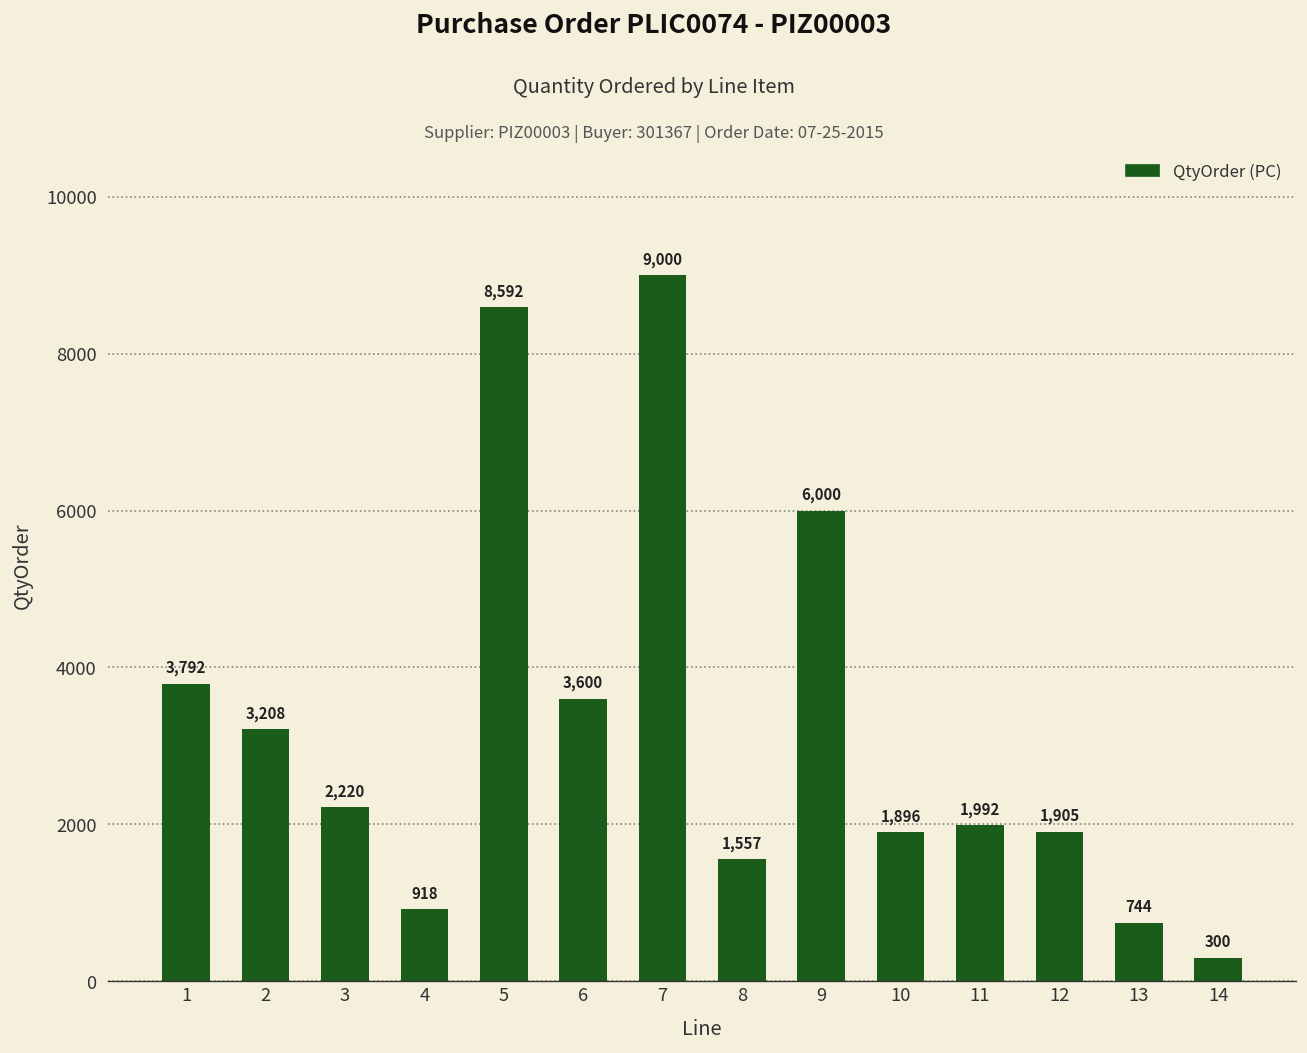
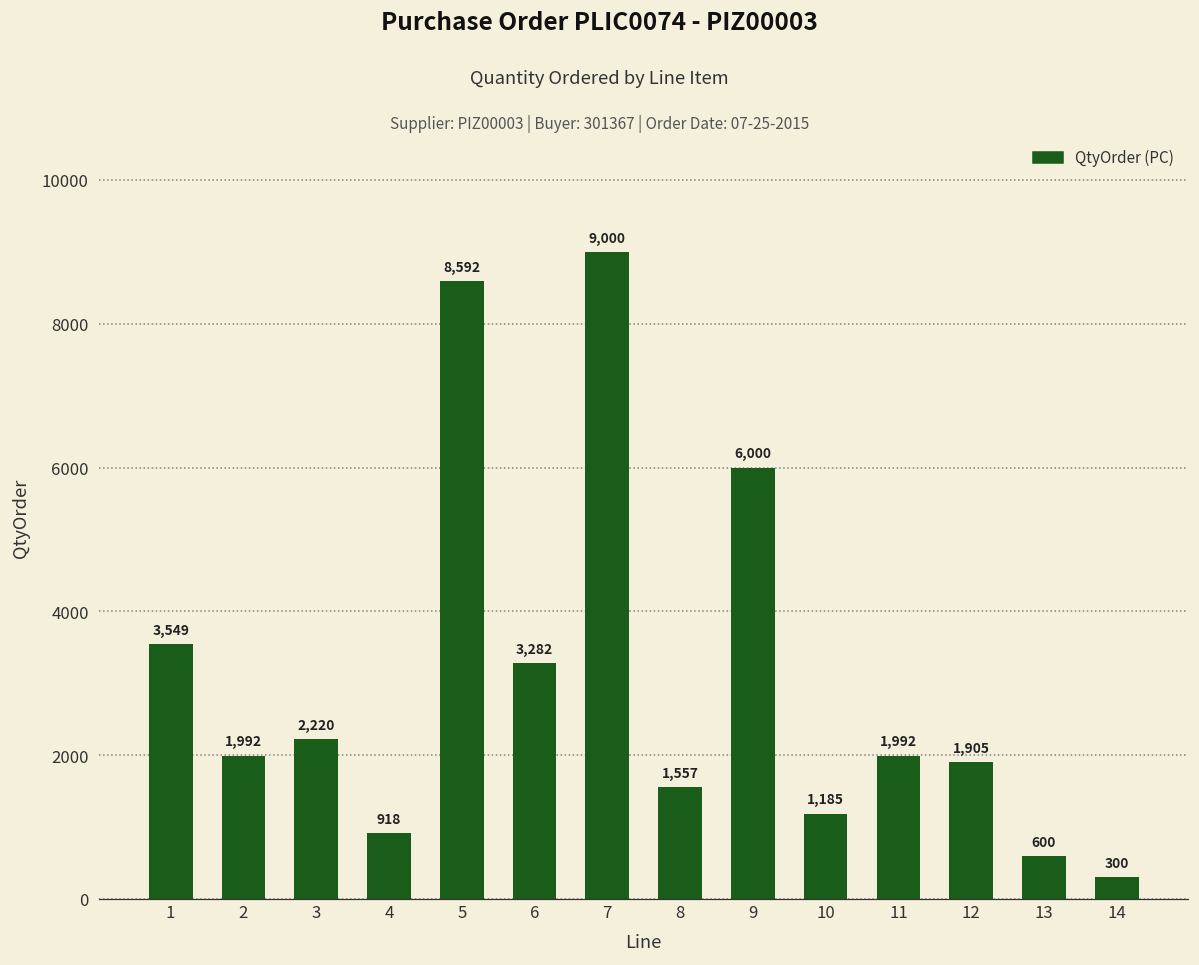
  {
-   "1": "3,792",
-   "2": "3,208",
+   "1": "3,549",
+   "2": "1,992",
    "3": "2,220",
    "4": "918",
    "5": "8,592",
-   "6": "3,600",
+   "6": "3,282",
    "7": "9,000",
    "8": "1,557",
    "9": "6,000",
-   "10": "1,896",
+   "10": "1,185",
    "11": "1,992",
    "12": "1,905",
-   "13": "744",
+   "13": "600",
    "14": "300"
  }
